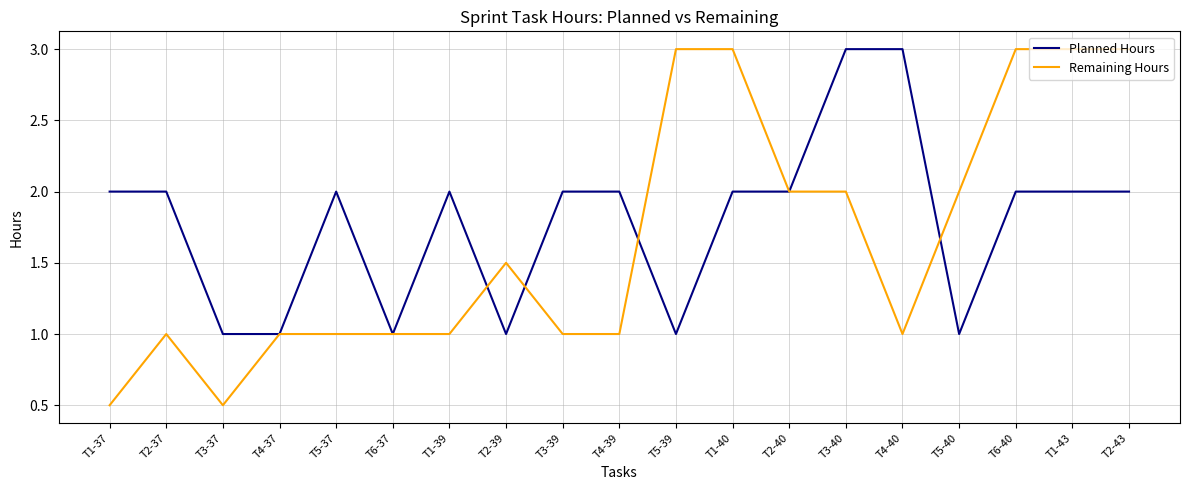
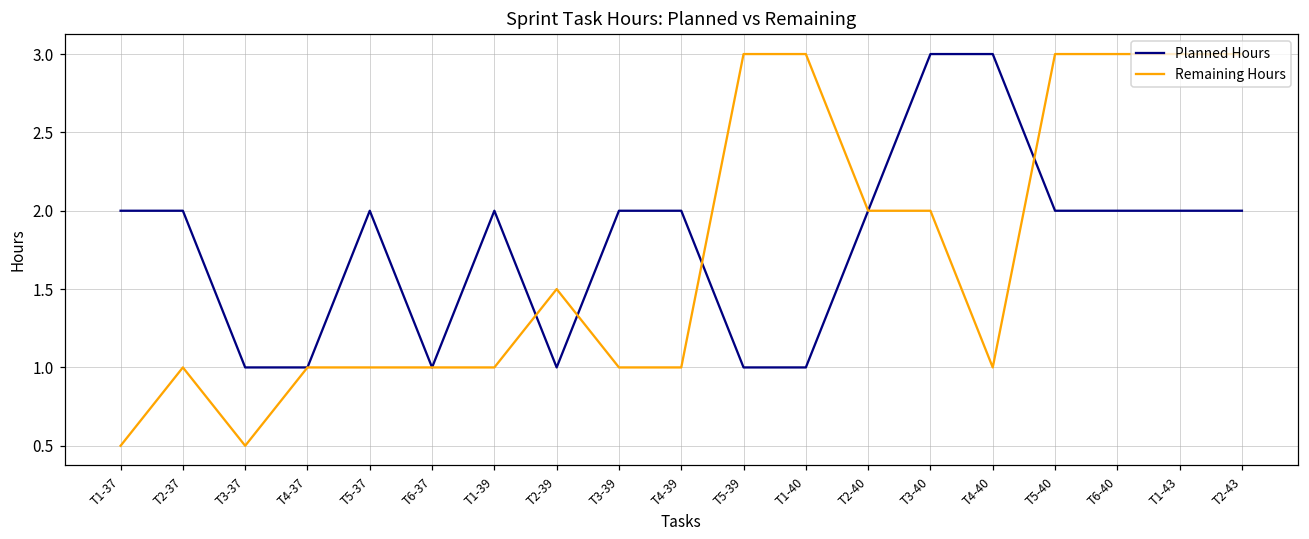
  {
    "Planned Hours": {
      "T1-37": 2,
      "T2-37": 2,
      "T3-37": 1,
      "T5-37": 2,
      "T1-39": 2,
      "T2-39": 1,
      "T3-39": 2,
      "T4-39": 2,
      "T5-39": 1,
-     "T1-40": 2,
+     "T1-40": 1,
      "T3-40": 3,
      "T4-40": 3,
-     "T5-40": 1,
+     "T5-40": 2,
      "T6-40": 2,
      "T1-43": 2,
      "T2-43": 2
    },
    "Remaining Hours": {
      "T1-37": 0.50,
      "T2-37": 1,
      "T3-37": 0.50,
      "T5-37": 1,
      "T1-39": 1,
      "T2-39": 1.50,
      "T3-39": 1,
      "T4-39": 1,
      "T5-39": 3,
      "T1-40": 3,
      "T3-40": 2,
      "T4-40": 1,
-     "T5-40": 2,
+     "T5-40": 3,
      "T6-40": 3
    }
  }
